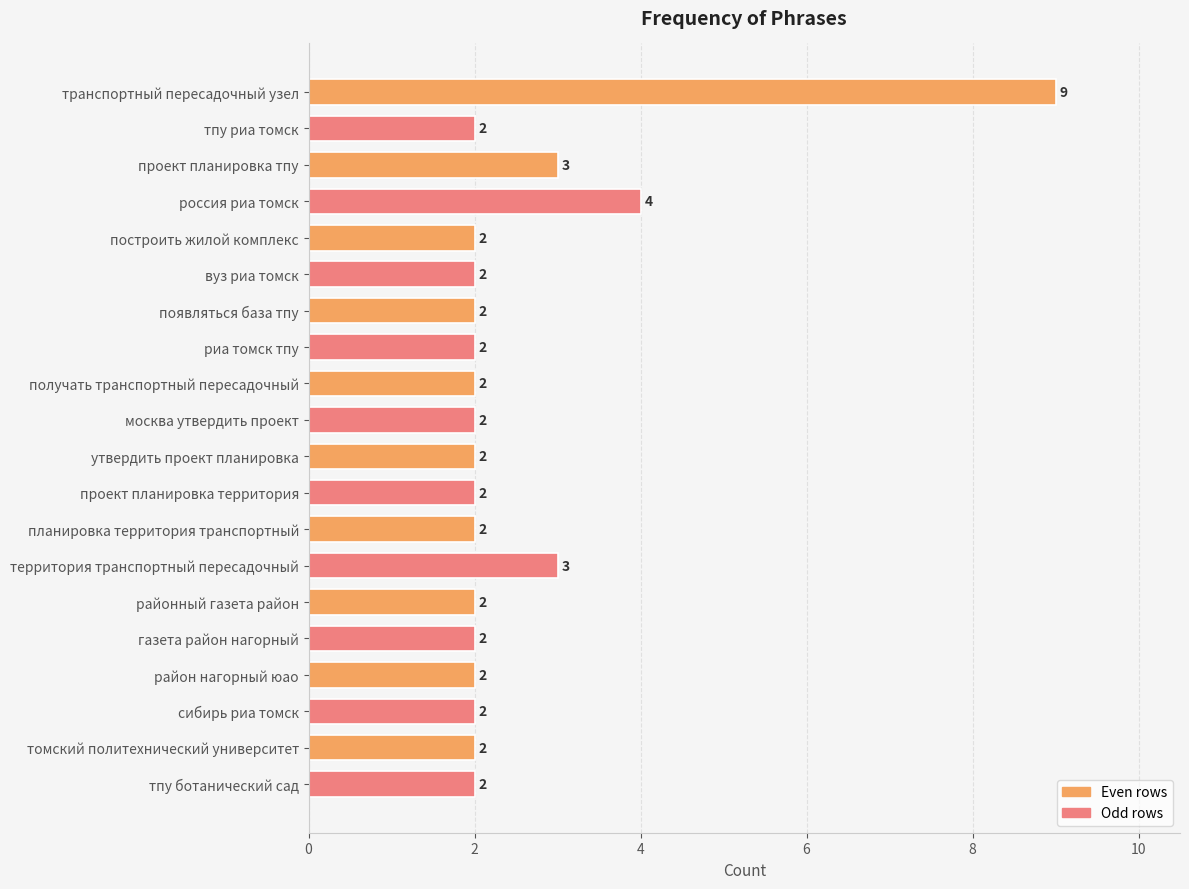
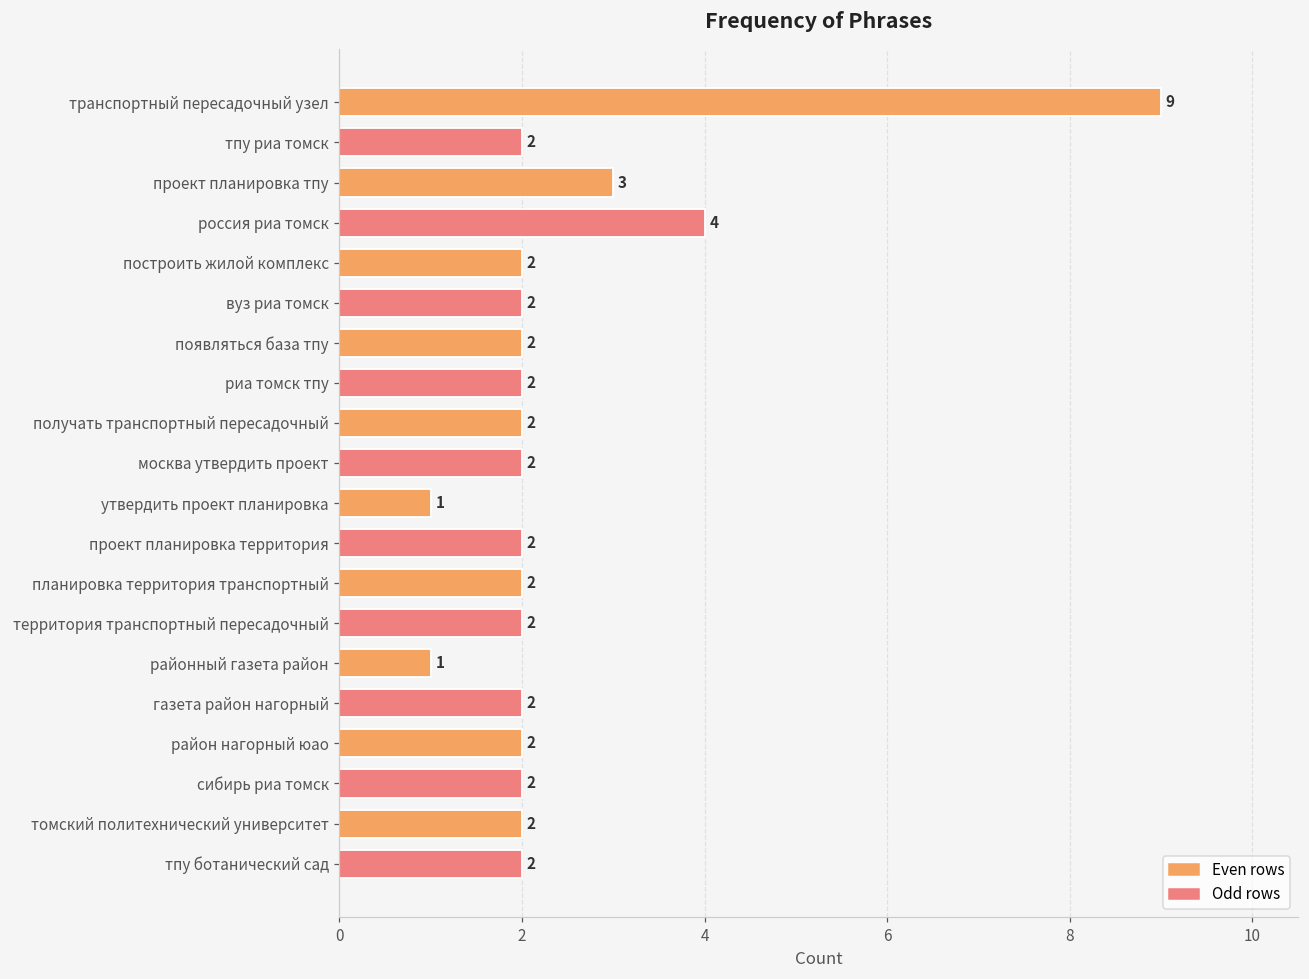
  {
    "транспортный пересадочный узел": 9,
    "тпу риа томск": 2,
    "проект планировка тпу": 3,
    "россия риа томск": 4,
    "построить жилой комплекс": 2,
    "вуз риа томск": 2,
    "появляться база тпу": 2,
    "риа томск тпу": 2,
    "получать транспортный пересадочный": 2,
    "москва утвердить проект": 2,
-   "утвердить проект планировка": 2,
+   "утвердить проект планировка": 1,
    "проект планировка территория": 2,
    "планировка территория транспортный": 2,
-   "территория транспортный пересадочный": 3,
-   "районный газета район": 2,
+   "территория транспортный пересадочный": 2,
+   "районный газета район": 1,
    "газета район нагорный": 2,
    "район нагорный юао": 2,
    "сибирь риа томск": 2,
    "томский политехнический университет": 2,
    "тпу ботанический сад": 2
  }
